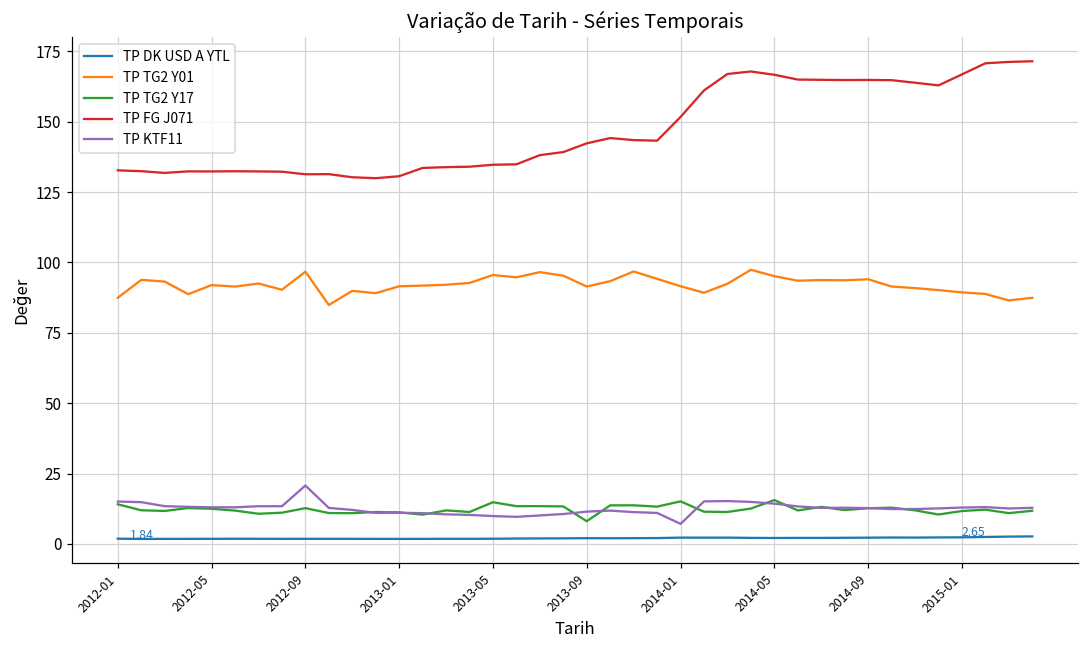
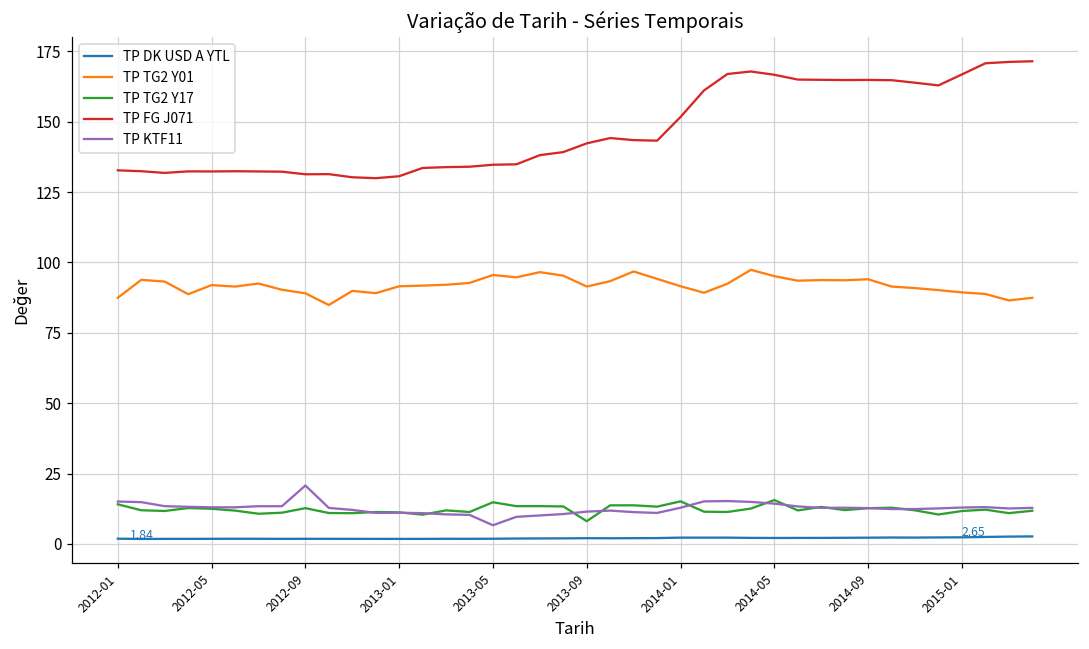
  {
    "TP DK USD A YTL": {
      "2012-05": 2,
      "2012-09": 2,
      "2013-01": 2,
      "2013-05": 2,
      "2013-09": 2,
      "2014-01": 2,
      "2014-05": 2,
      "2014-09": 2
    },
    "TP TG2 Y01": {
      "2012-01": 87,
      "2012-05": 92,
-     "2012-09": 97,
+     "2012-09": 89,
      "2013-01": 92,
      "2013-05": 96,
      "2013-09": 91,
      "2014-01": 92,
      "2014-05": 95,
      "2014-09": 94,
      "2015-01": 89
    },
    "TP TG2 Y17": {
      "2012-01": 14,
      "2012-09": 13,
      "2013-05": 15,
      "2013-09": 8,
      "2014-01": 15,
      "2014-05": 16,
      "2015-01": 12
    },
    "TP FG J071": {
      "2012-01": 133,
      "2012-05": 132,
      "2012-09": 131,
      "2013-01": 131,
      "2013-05": 135,
      "2013-09": 142,
      "2014-01": 152,
      "2014-05": 167,
      "2014-09": 165,
      "2015-01": 167
    },
    "TP KTF11": {
      "2012-01": 15,
      "2012-09": 21,
-     "2013-05": 10,
+     "2013-05": 7,
      "2013-09": 11,
-     "2014-01": 7,
+     "2014-01": 13,
      "2014-05": 14,
      "2015-01": 13
    }
  }
